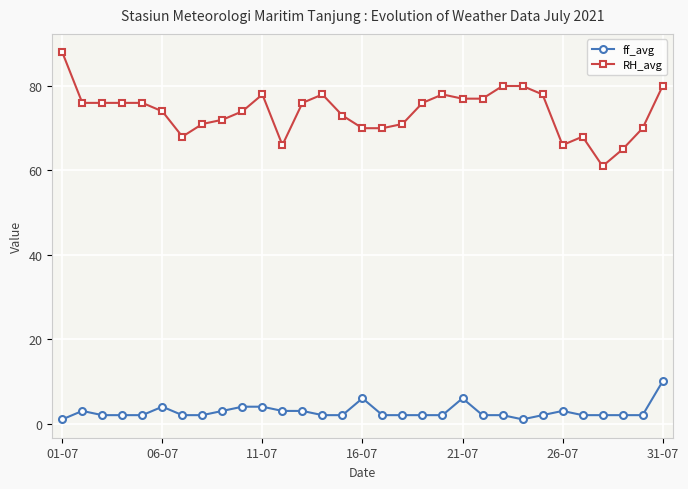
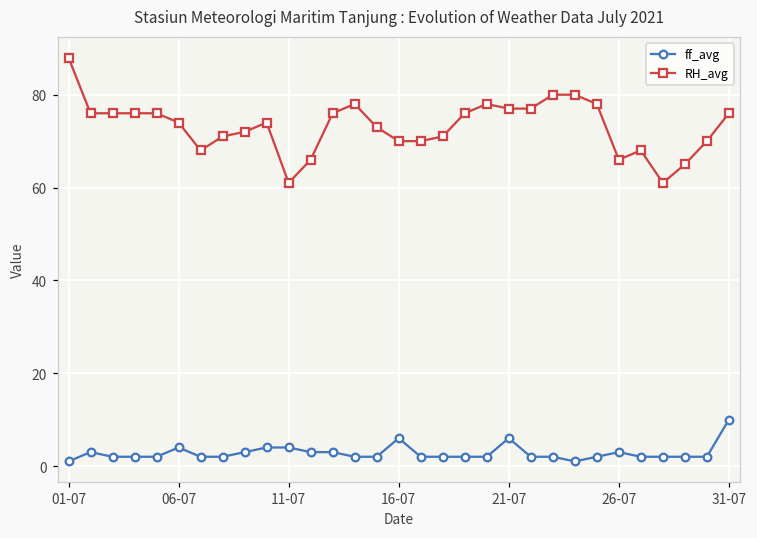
  {
    "ff_avg": {
      "01-07": 1,
      "06-07": 4,
      "11-07": 4,
      "16-07": 6,
      "21-07": 6,
      "26-07": 3,
      "31-07": 10
    },
    "RH_avg": {
      "01-07": 88,
      "06-07": 74,
-     "11-07": 78,
+     "11-07": 61,
      "16-07": 70,
      "21-07": 77,
      "26-07": 66,
-     "31-07": 80
+     "31-07": 76
    }
  }
